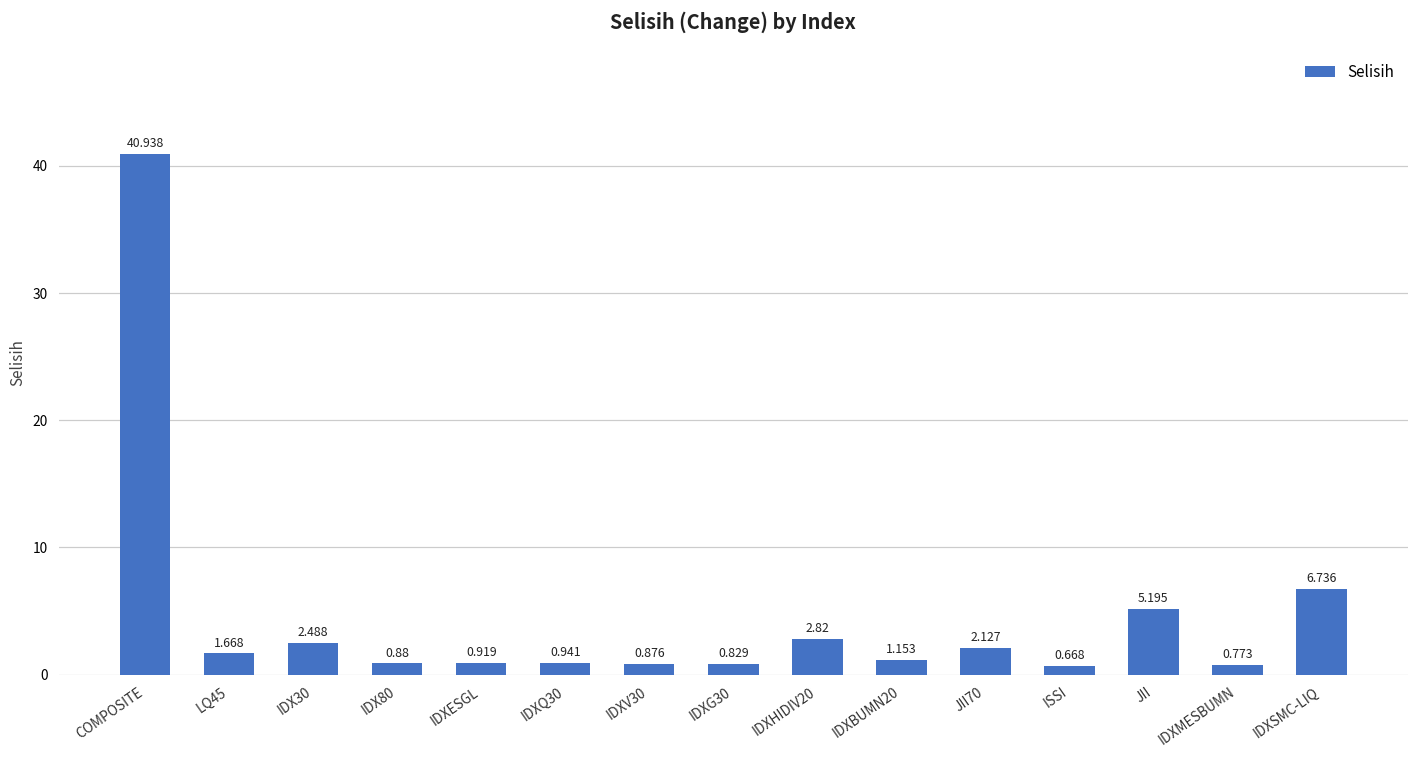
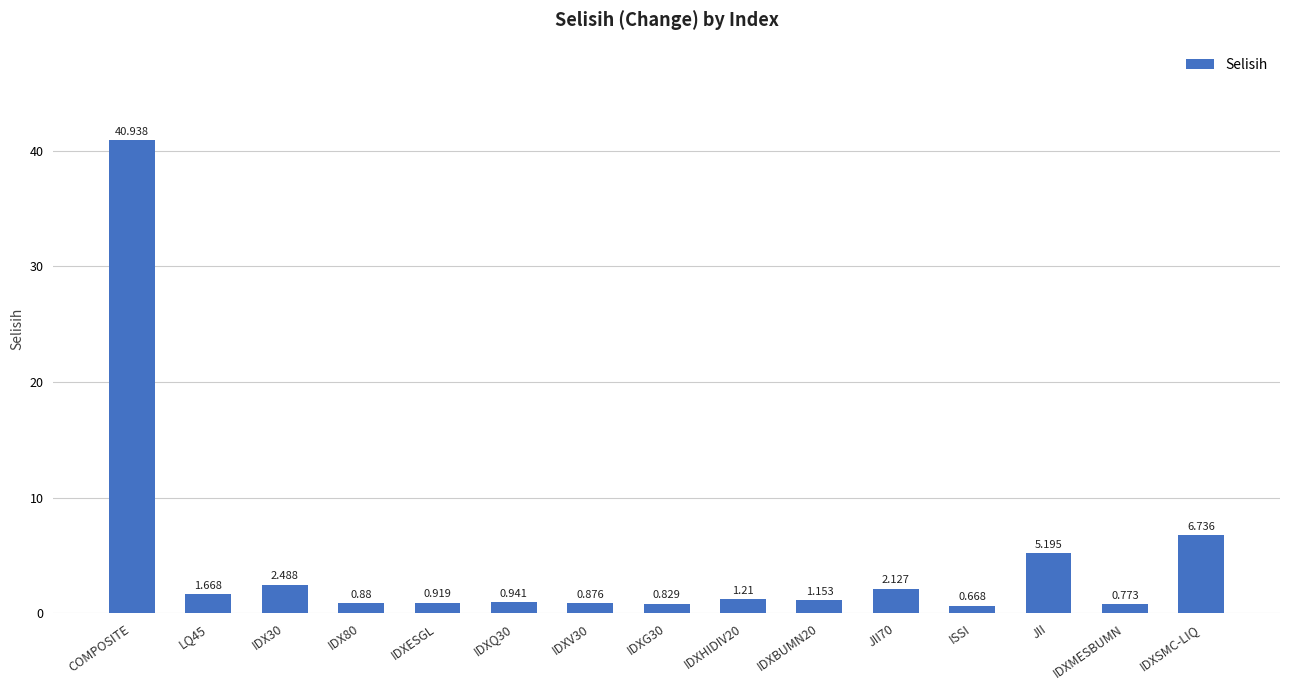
  {
    "COMPOSITE": 40.938,
    "LQ45": 1.668,
    "IDX30": 2.488,
    "IDX80": 0.88,
    "IDXESGL": 0.919,
    "IDXQ30": 0.941,
    "IDXV30": 0.876,
    "IDXG30": 0.829,
-   "IDXHIDIV20": 2.82,
+   "IDXHIDIV20": 1.21,
    "IDXBUMN20": 1.153,
    "JII70": 2.127,
    "ISSI": 0.668,
    "JII": 5.195,
    "IDXMESBUMN": 0.773,
    "IDXSMC-LIQ": 6.736
  }
